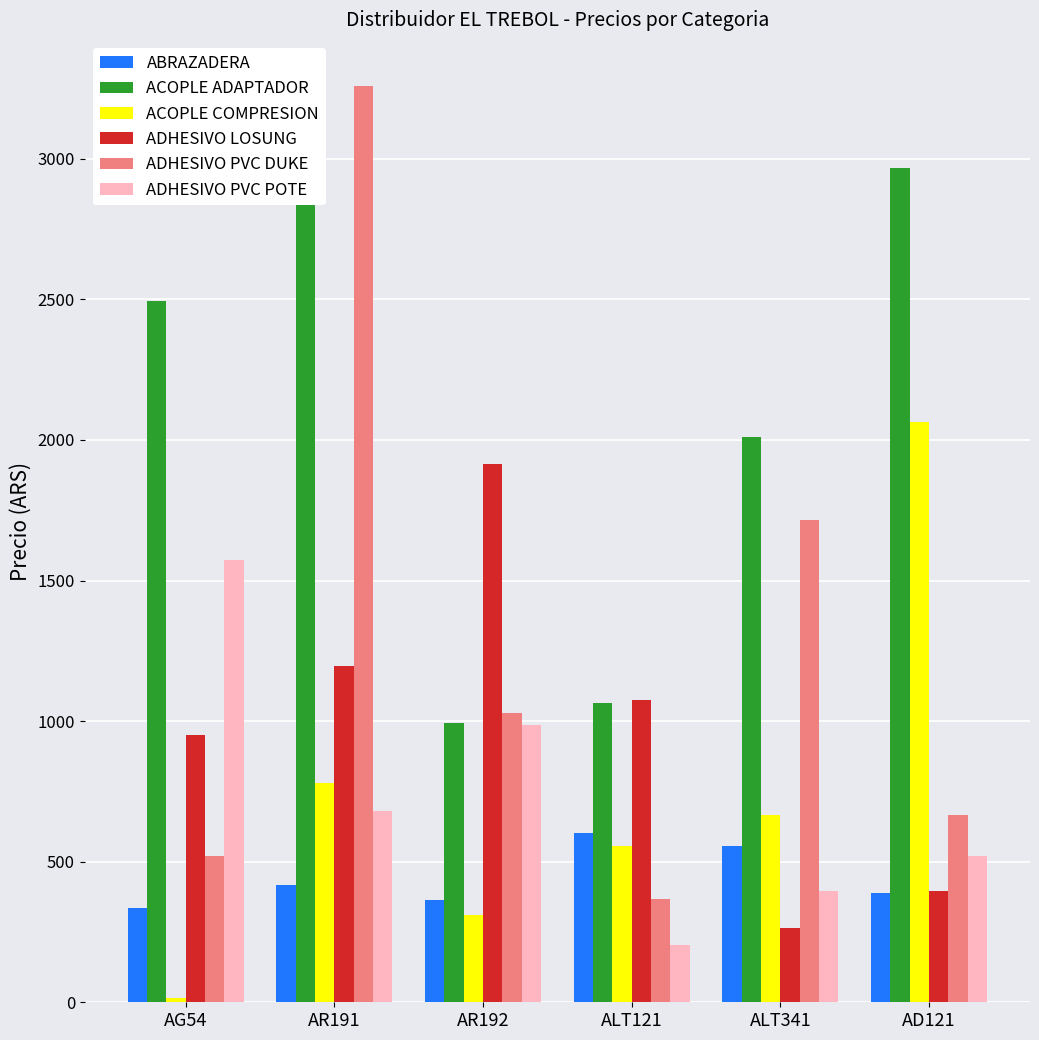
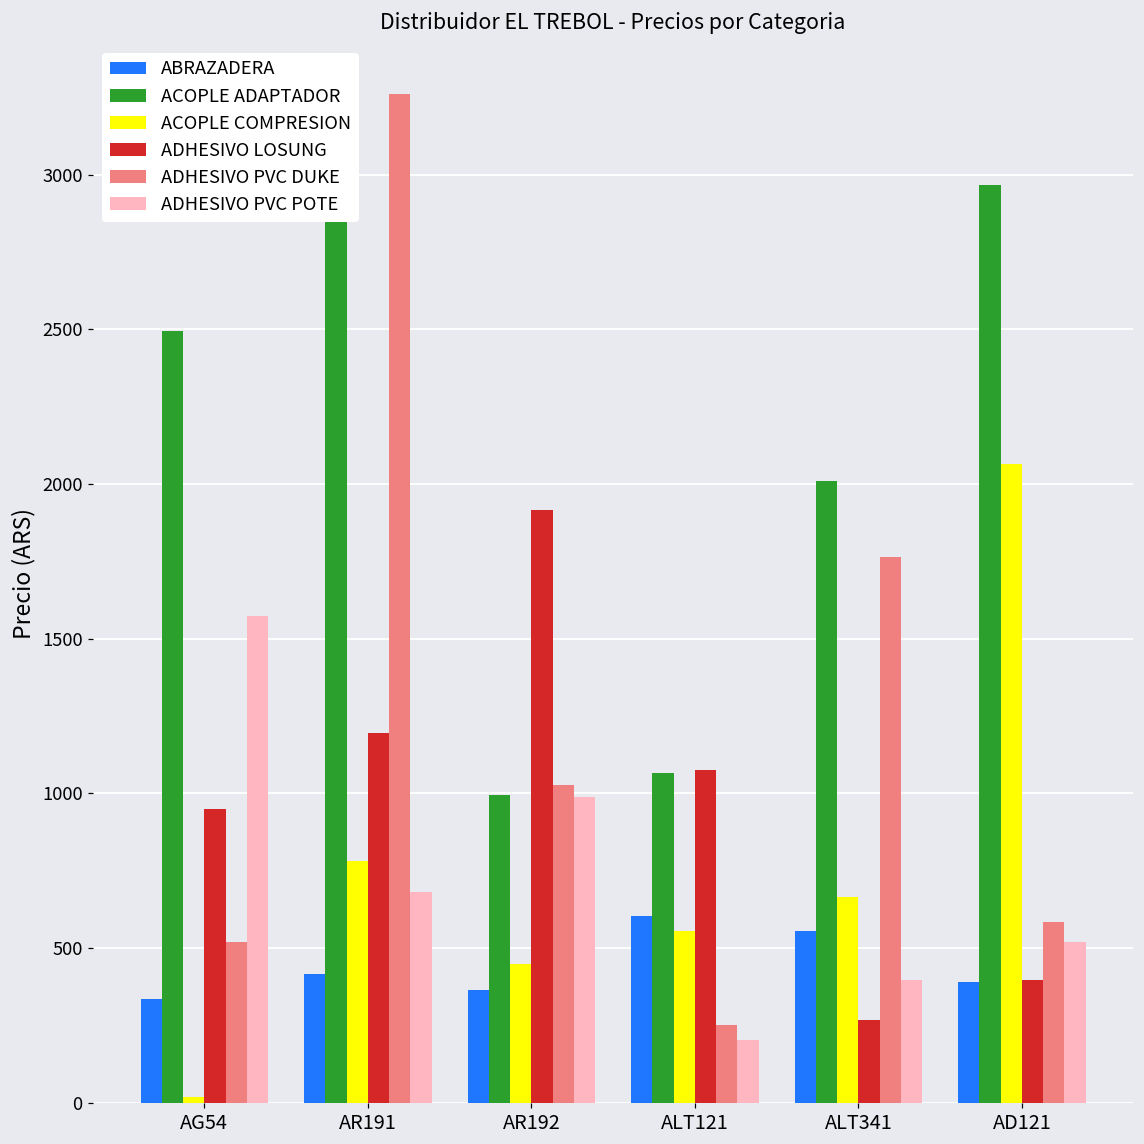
  {
    "ABRAZADERA": {
      "AG54": 330,
      "AR191": 420,
      "AR192": 360,
      "ALT121": 600,
      "ALT341": 560,
      "AD121": 390
    },
    "ACOPLE ADAPTADOR": {
      "AG54": 2500,
      "AR192": 990,
      "ALT121": 1060,
      "ALT341": 2010,
      "AD121": 2970
    },
    "ACOPLE COMPRESION": {
      "AG54": 20,
      "AR191": 780,
-     "AR192": 310,
+     "AR192": 450,
      "ALT121": 560,
      "ALT341": 660,
      "AD121": 2060
    },
    "ADHESIVO LOSUNG": {
      "AG54": 950,
      "AR191": 1190,
      "AR192": 1920,
      "ALT121": 1080,
      "ALT341": 270,
      "AD121": 400
    },
    "ADHESIVO PVC DUKE": {
      "AG54": 520,
      "AR191": 3260,
      "AR192": 1030,
-     "ALT121": 370,
-     "ALT341": 1710,
-     "AD121": 660
+     "ALT121": 250,
+     "ALT341": 1760,
+     "AD121": 580
    },
    "ADHESIVO PVC POTE": {
      "AG54": 1570,
      "AR191": 680,
      "AR192": 990,
      "ALT121": 200,
      "ALT341": 400,
      "AD121": 520
    }
  }
